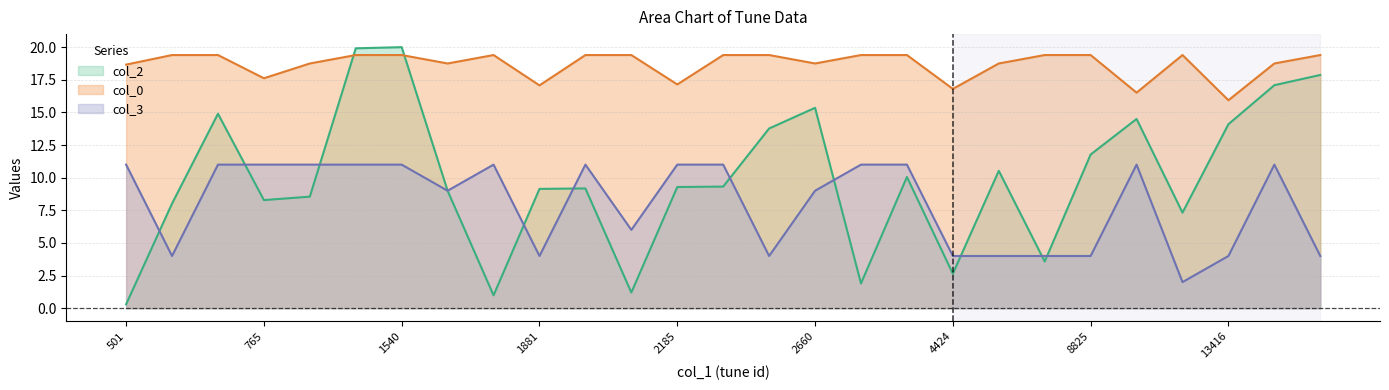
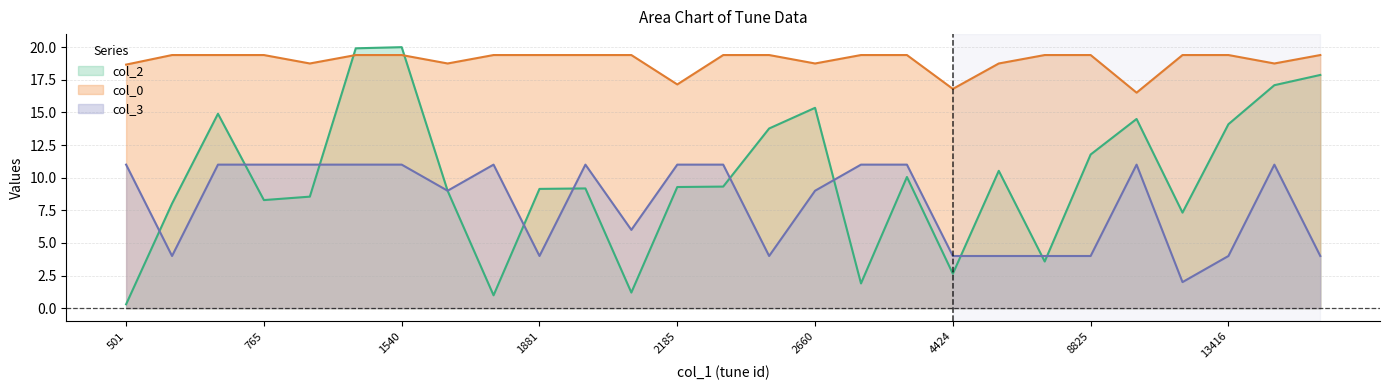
  {
    "col_0": {
      "501": 18.7,
-     "765": 17.6,
+     "765": 19.4,
      "1540": 19.4,
-     "1881": 17.1,
+     "1881": 19.4,
      "2185": 17.1,
      "2660": 18.8,
      "4424": 16.8,
      "8825": 19.4,
-     "13416": 15.9
+     "13416": 19.4
    }
  }
